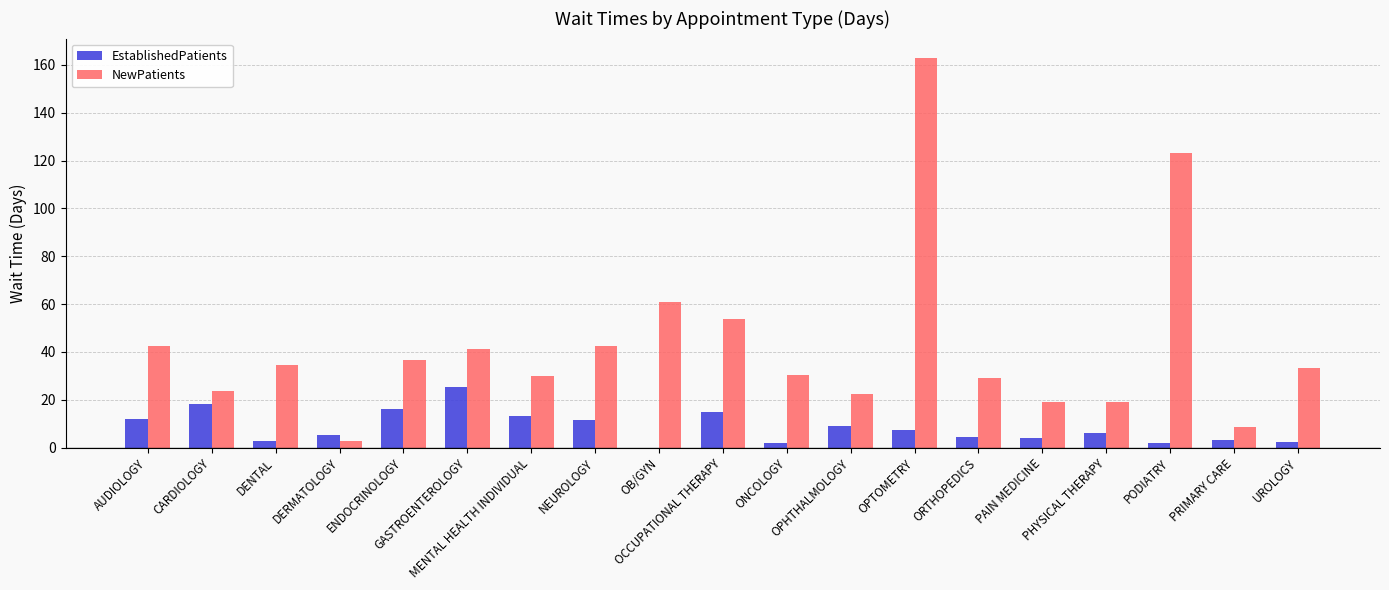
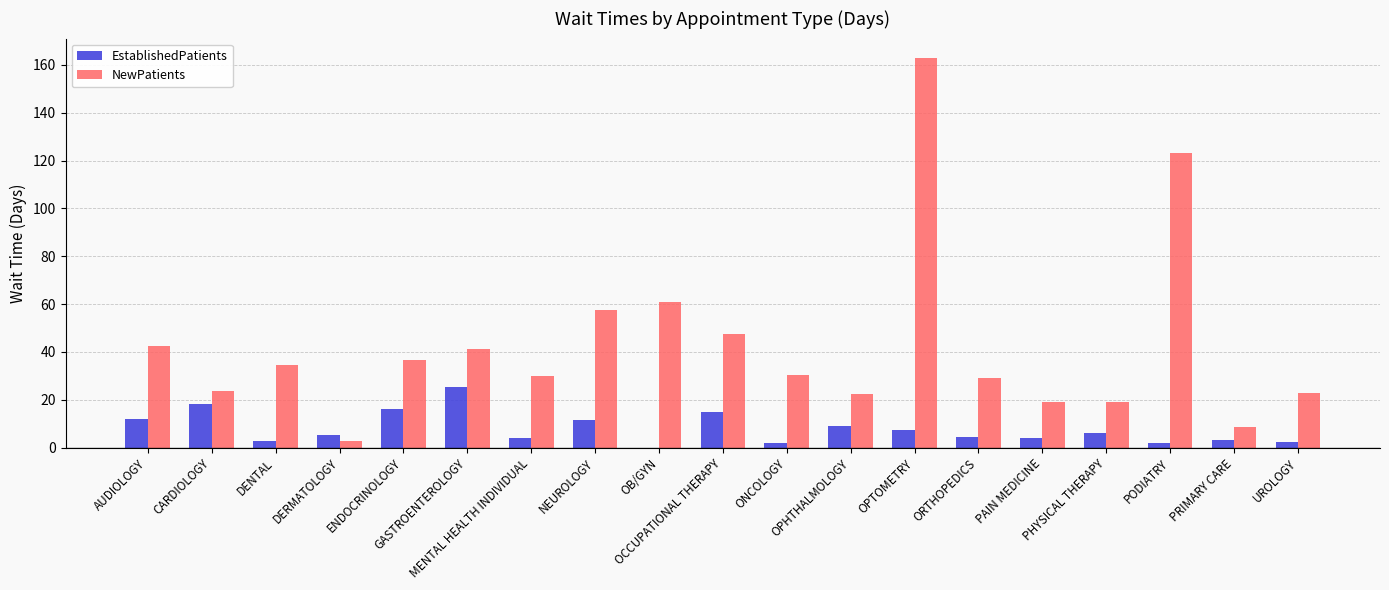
  {
    "EstablishedPatients": {
      "AUDIOLOGY": 12,
      "CARDIOLOGY": 18,
      "DENTAL": 3,
      "DERMATOLOGY": 5,
      "ENDOCRINOLOGY": 16,
      "GASTROENTEROLOGY": 25,
-     "MENTAL HEALTH INDIVIDUAL": 13,
+     "MENTAL HEALTH INDIVIDUAL": 4,
      "NEUROLOGY": 11,
      "OB/GYN": 0,
      "OCCUPATIONAL THERAPY": 15,
      "ONCOLOGY": 2,
      "OPHTHALMOLOGY": 9,
      "OPTOMETRY": 7,
      "ORTHOPEDICS": 4,
      "PAIN MEDICINE": 4,
      "PHYSICAL THERAPY": 6,
      "PODIATRY": 2,
      "PRIMARY CARE": 3,
      "UROLOGY": 2
    },
    "NewPatients": {
      "AUDIOLOGY": 43,
      "CARDIOLOGY": 24,
      "DENTAL": 34,
      "DERMATOLOGY": 3,
      "ENDOCRINOLOGY": 37,
      "GASTROENTEROLOGY": 41,
      "MENTAL HEALTH INDIVIDUAL": 30,
-     "NEUROLOGY": 42,
+     "NEUROLOGY": 58,
      "OB/GYN": 61,
-     "OCCUPATIONAL THERAPY": 54,
+     "OCCUPATIONAL THERAPY": 47,
      "ONCOLOGY": 30,
      "OPHTHALMOLOGY": 23,
      "OPTOMETRY": 163,
      "ORTHOPEDICS": 29,
      "PAIN MEDICINE": 19,
      "PHYSICAL THERAPY": 19,
      "PODIATRY": 123,
      "PRIMARY CARE": 9,
-     "UROLOGY": 33
+     "UROLOGY": 23
    }
  }
